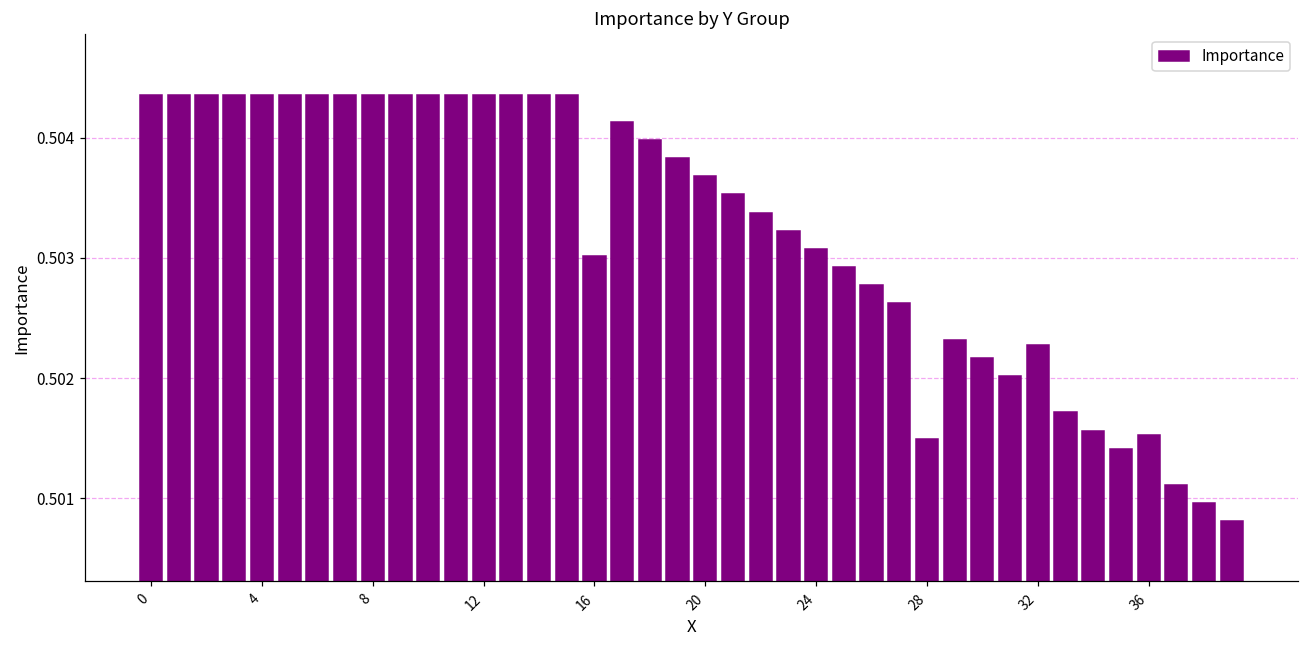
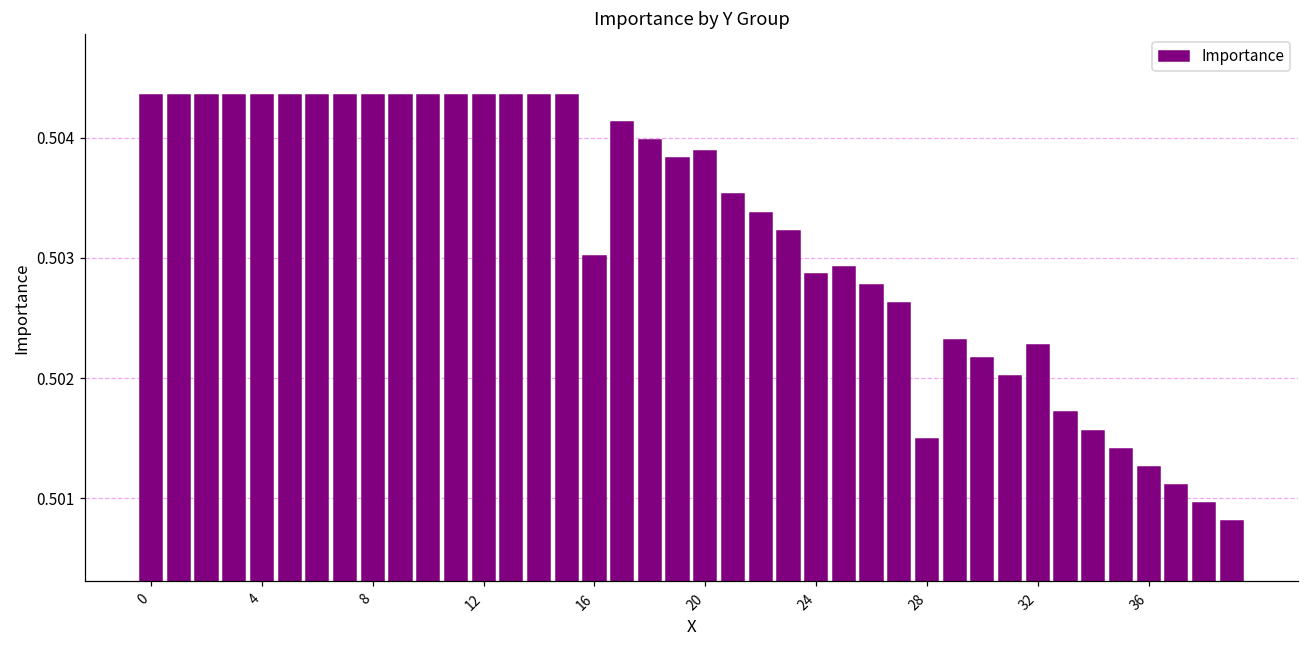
  {
    "0": 0.50436,
    "4": 0.50436,
    "8": 0.50436,
    "12": 0.50436,
    "16": 0.50302,
-   "20": 0.50368,
-   "24": 0.50308,
+   "20": 0.50389,
+   "24": 0.50287,
    "28": 0.50149,
    "32": 0.50228,
-   "36": 0.50153
+   "36": 0.50126
  }
